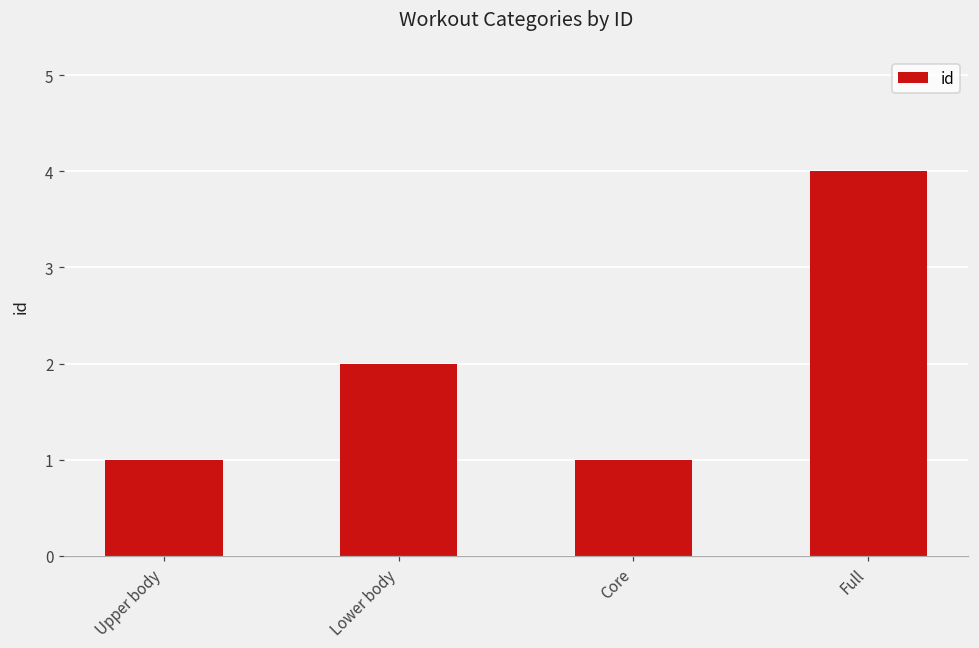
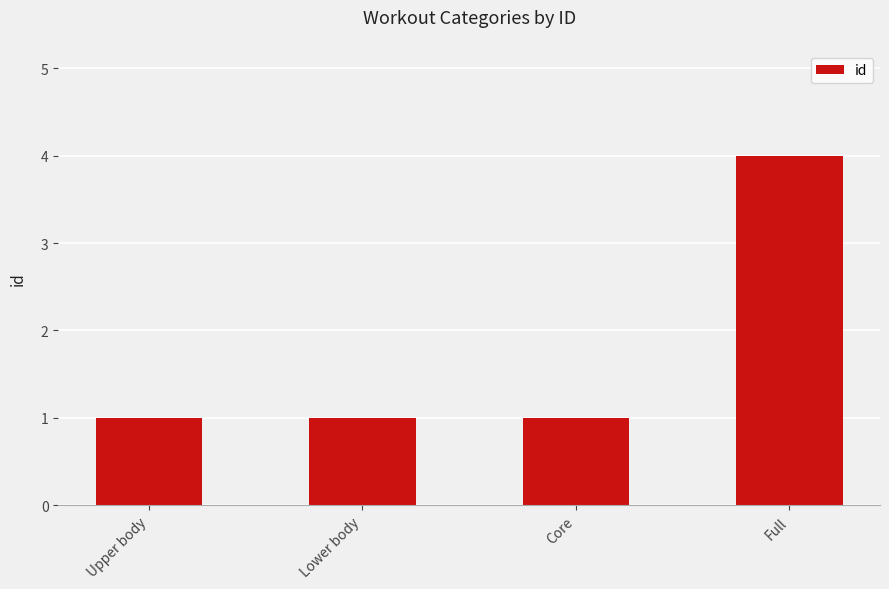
  {
    "Upper body": 1,
-   "Lower body": 2,
+   "Lower body": 1,
    "Core": 1,
    "Full": 4
  }
